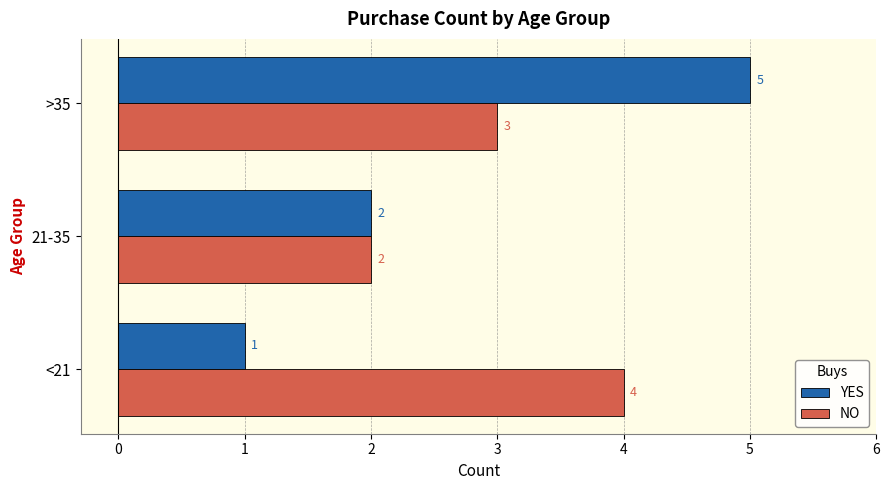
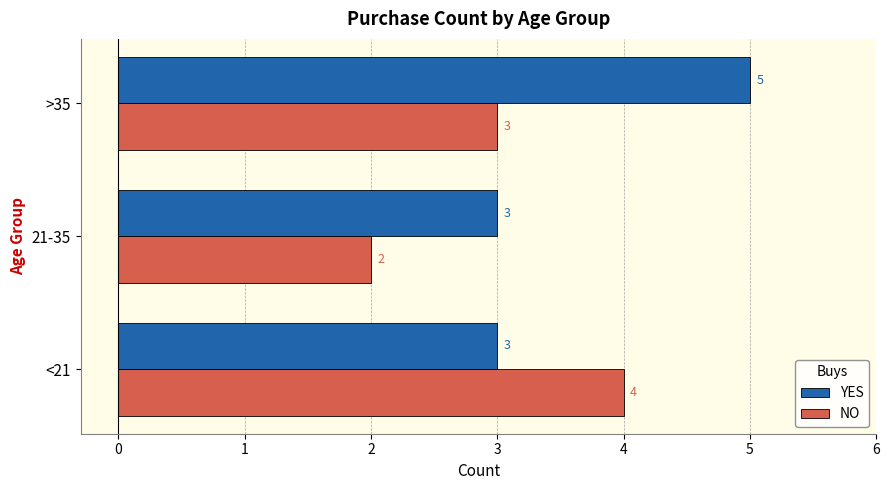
  {
    "YES": {
      ">35": 5,
-     "21-35": 2,
-     "<21": 1
+     "21-35": 3,
+     "<21": 3
    },
    "NO": {
      ">35": 3,
      "21-35": 2,
      "<21": 4
    }
  }
